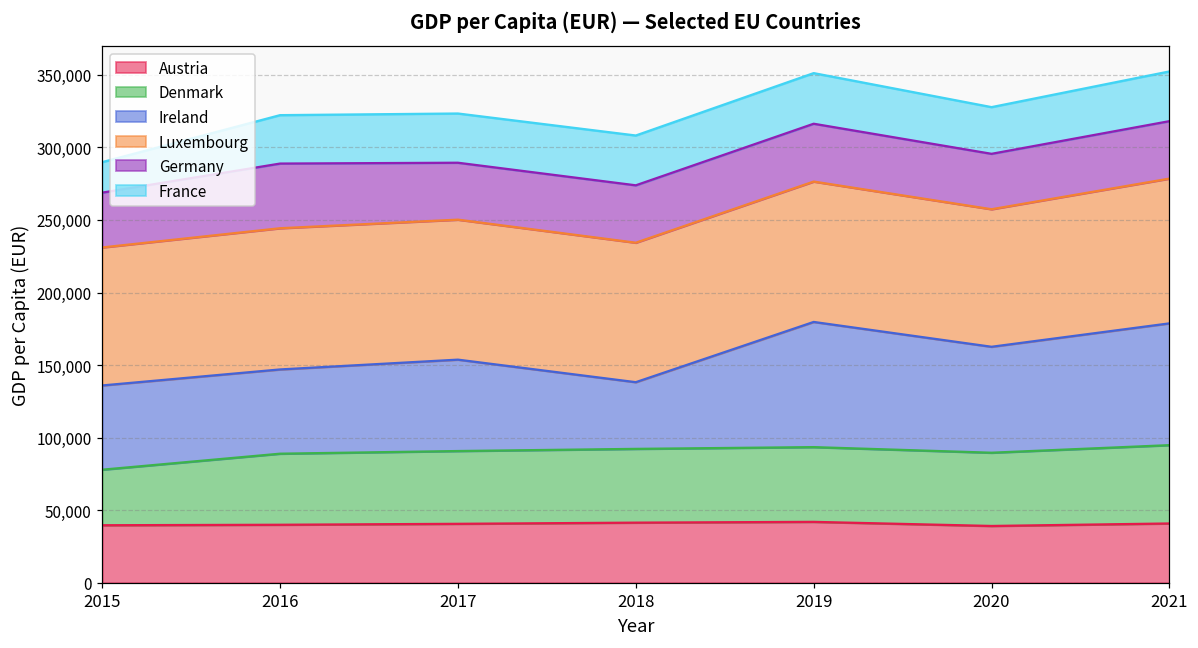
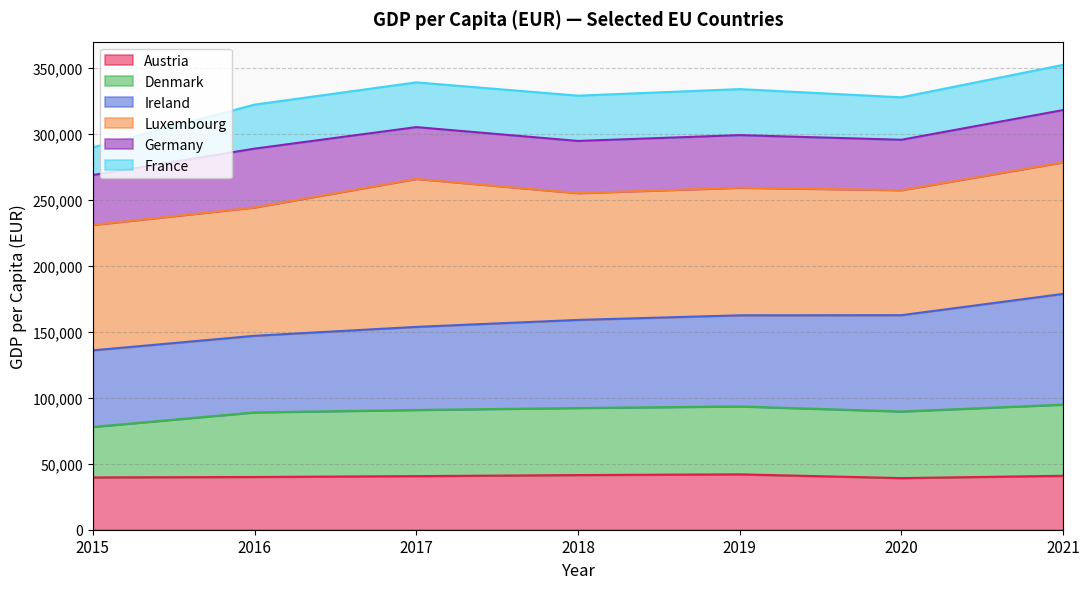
  {
    "Austria": {
      "2015": "40,000",
      "2016": "40,000",
      "2017": "41,000",
      "2018": "41,000",
      "2019": "42,000",
      "2020": "39,000",
      "2021": "41,000"
    },
    "Denmark": {
      "2015": "38,000",
      "2016": "49,000",
      "2017": "50,000",
      "2018": "51,000",
      "2019": "52,000",
      "2020": "50,000",
      "2021": "54,000"
    },
    "Ireland": {
      "2015": "58,000",
      "2016": "58,000",
      "2017": "63,000",
-     "2018": "46,000",
-     "2019": "86,000",
+     "2018": "67,000",
+     "2019": "69,000",
      "2020": "73,000",
      "2021": "84,000"
    },
    "Luxembourg": {
      "2015": "95,000",
      "2016": "97,000",
-     "2017": "96,000",
+     "2017": "112,000",
      "2018": "96,000",
      "2019": "97,000",
      "2020": "95,000",
      "2021": "100,000"
    },
    "Germany": {
      "2015": "38,000",
      "2016": "45,000",
      "2017": "39,000",
      "2018": "40,000",
      "2019": "40,000",
      "2020": "38,000",
      "2021": "40,000"
    },
    "France": {
      "2015": "21,000",
      "2016": "33,000",
      "2017": "34,000",
      "2018": "34,000",
      "2019": "35,000",
      "2020": "32,000",
      "2021": "34,000"
    }
  }
